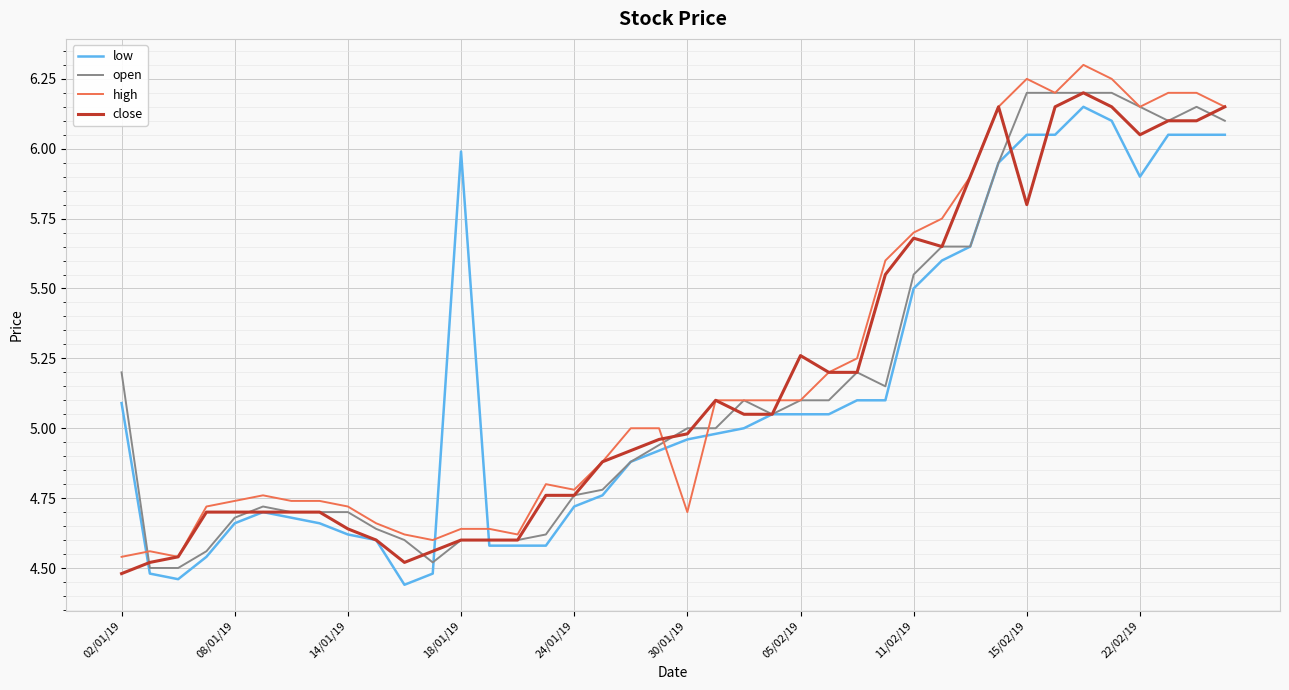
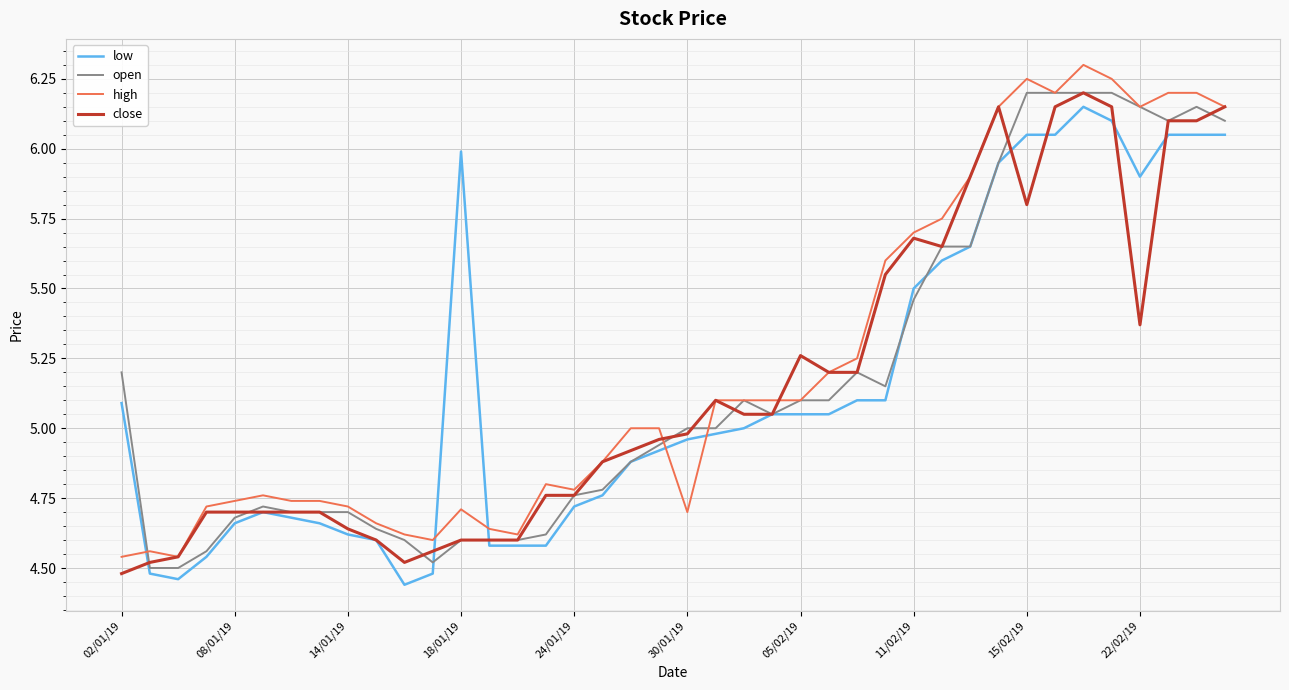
  {
    "low": {
      "02/01/19": 5.09,
      "08/01/19": 4.66,
      "14/01/19": 4.62,
      "18/01/19": 5.99,
      "24/01/19": 4.72,
      "30/01/19": 4.96,
      "05/02/19": 5.05,
      "11/02/19": 5.50,
      "15/02/19": 6.05,
      "22/02/19": 5.90
    },
    "open": {
      "02/01/19": 5.20,
      "08/01/19": 4.68,
      "14/01/19": 4.70,
      "30/01/19": 5.00,
-     "11/02/19": 5.55,
+     "11/02/19": 5.46,
      "15/02/19": 6.20
    },
    "high": {
      "02/01/19": 4.54,
      "08/01/19": 4.74,
      "14/01/19": 4.72,
-     "18/01/19": 4.64,
+     "18/01/19": 4.71,
      "24/01/19": 4.78,
      "30/01/19": 4.70,
      "11/02/19": 5.70,
      "15/02/19": 6.25
    },
    "close": {
      "02/01/19": 4.48,
      "08/01/19": 4.70,
      "14/01/19": 4.64,
      "30/01/19": 4.98,
      "05/02/19": 5.26,
      "11/02/19": 5.68,
      "15/02/19": 5.80,
-     "22/02/19": 6.05
+     "22/02/19": 5.37
    }
  }
